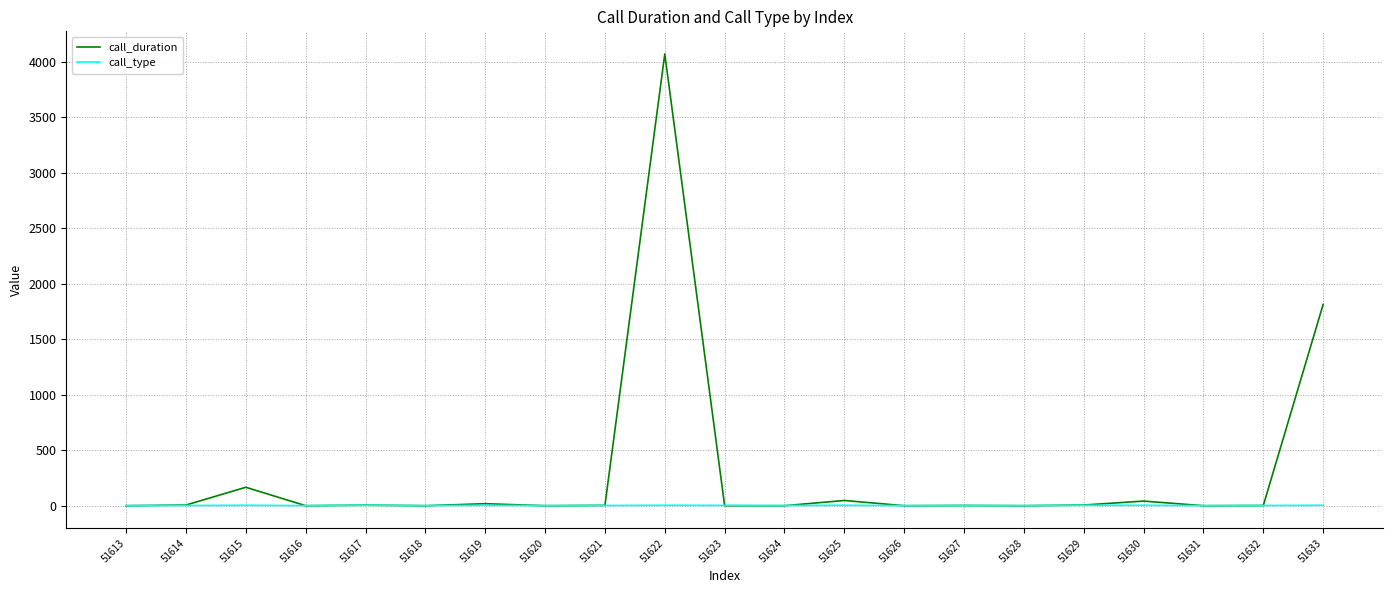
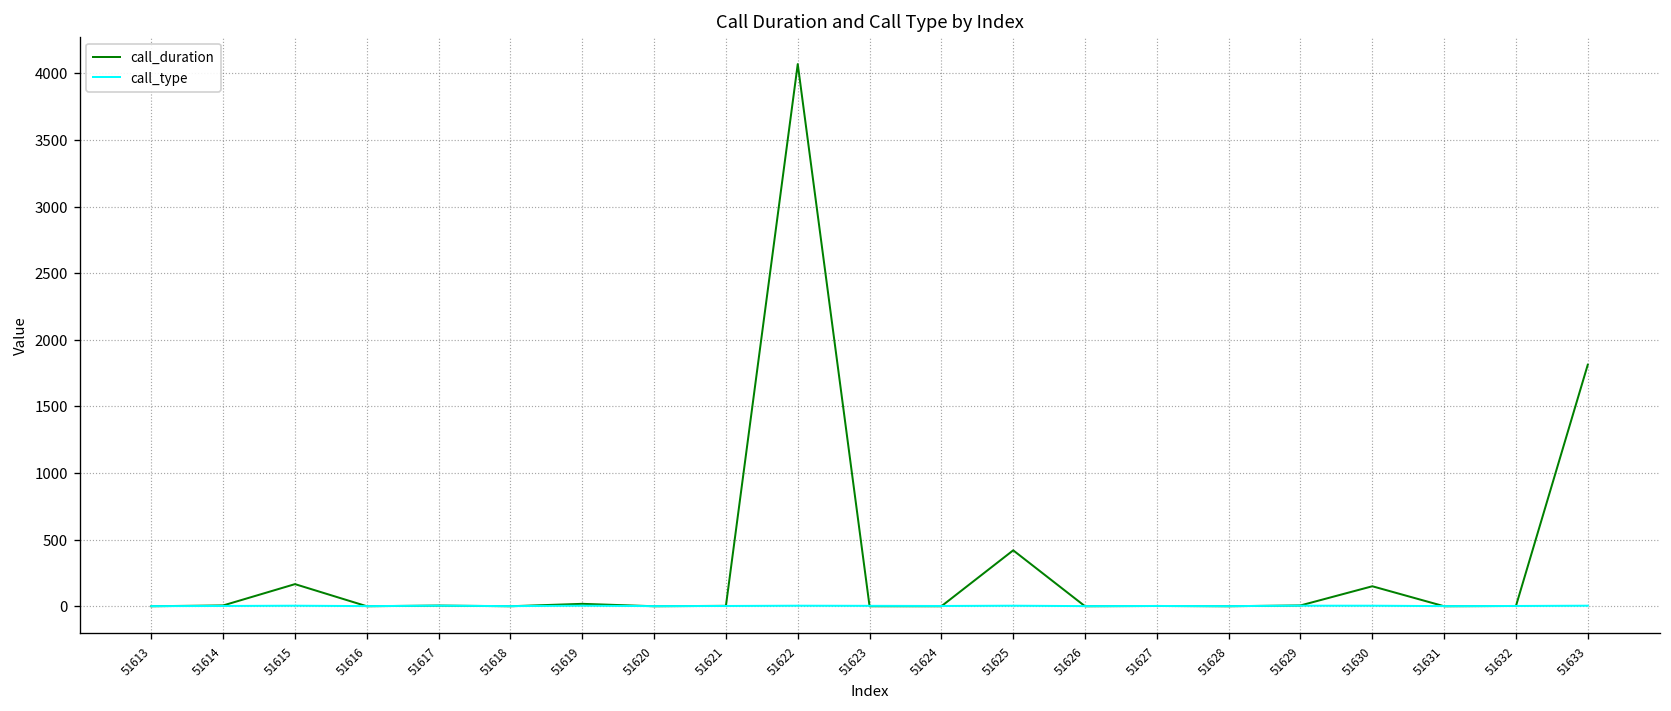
  {
    "call_duration": {
      "51615": 170,
      "51622": 4070,
-     "51625": 50,
-     "51630": 40,
+     "51625": 420,
+     "51630": 150,
      "51633": 1810
    },
    "call_type": {
      "51615": 0,
      "51622": 0,
      "51625": 0,
      "51630": 0,
      "51633": 0
    }
  }
